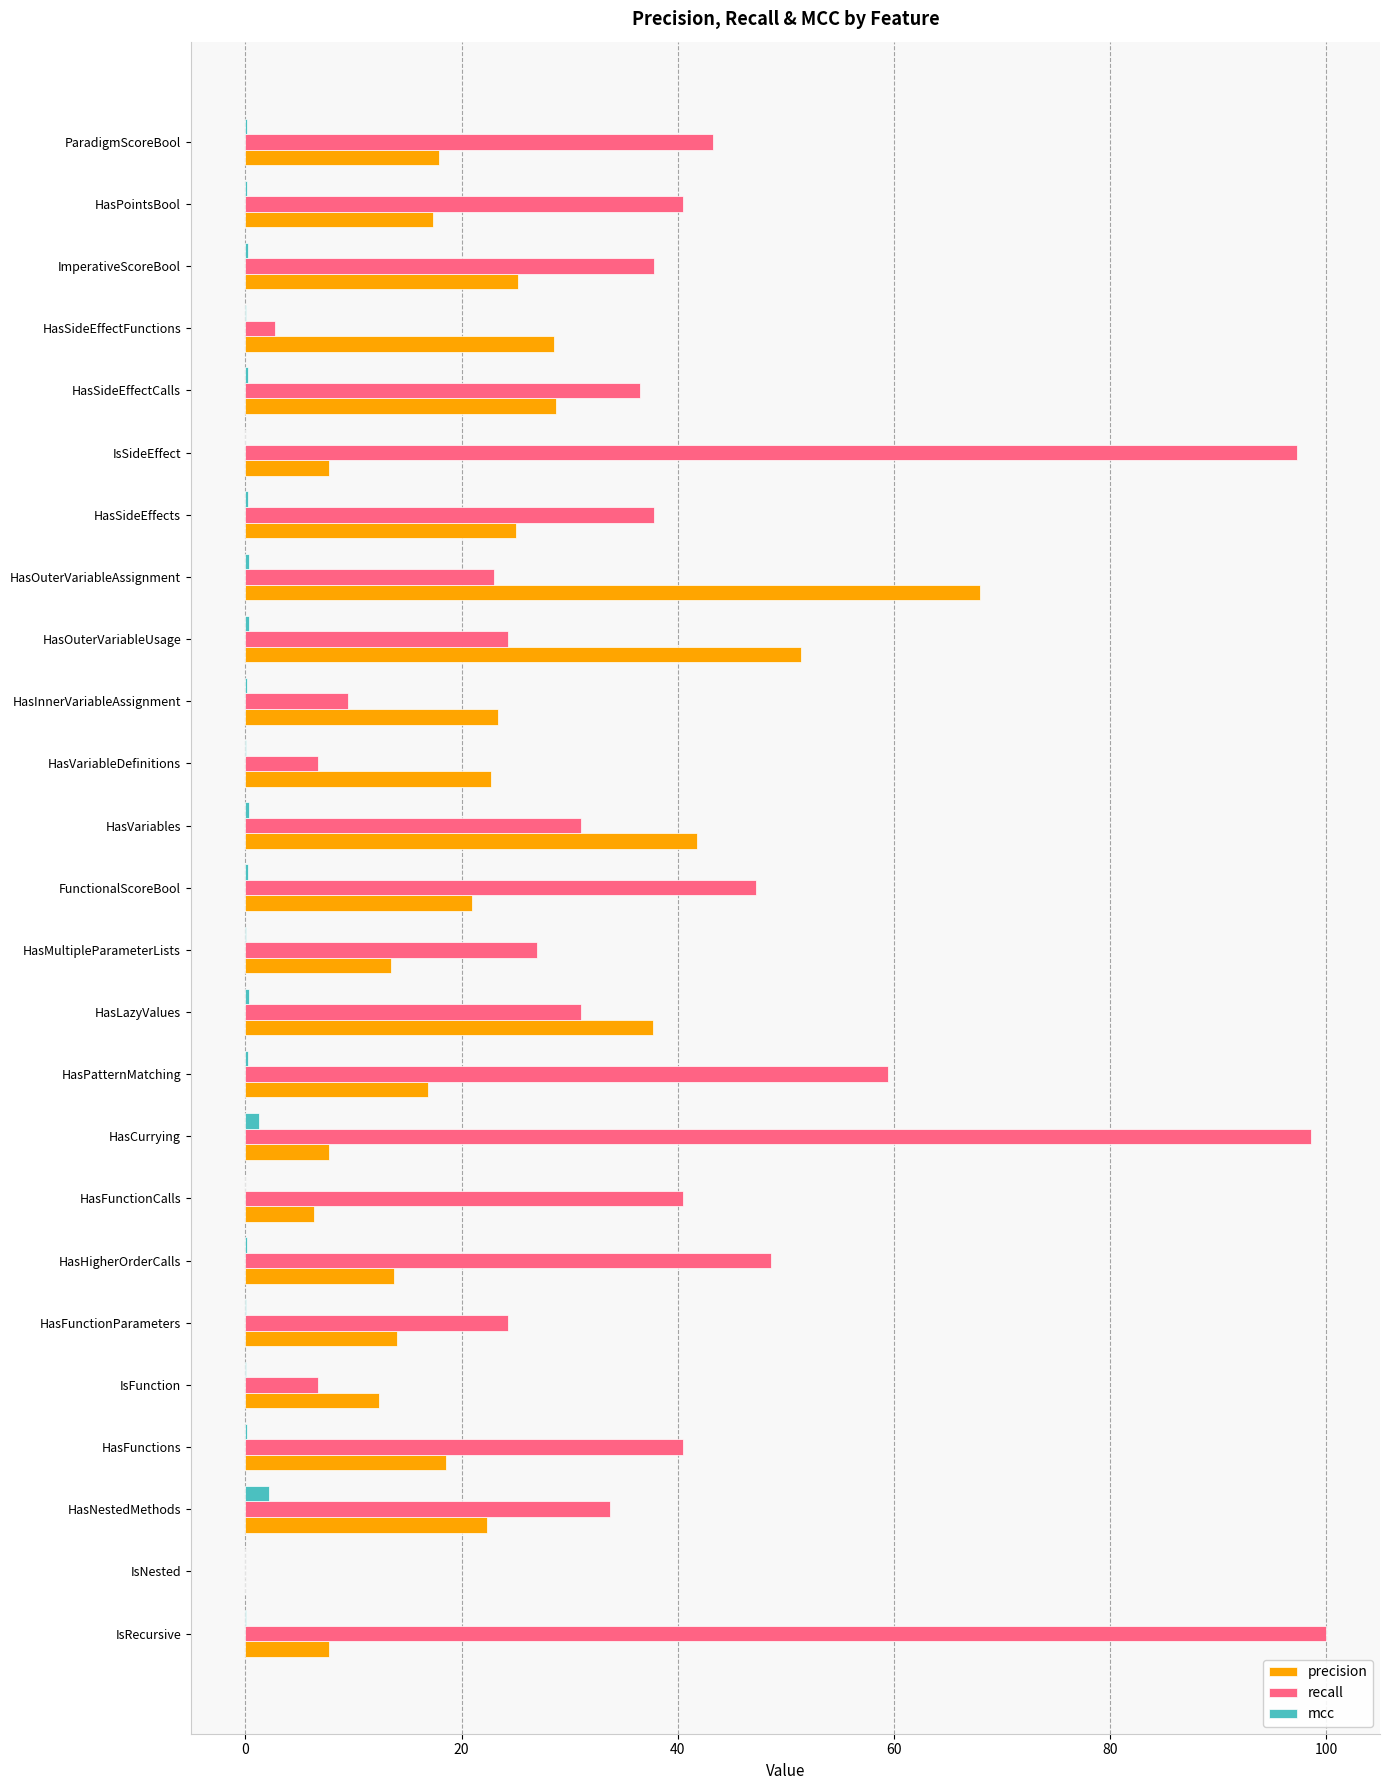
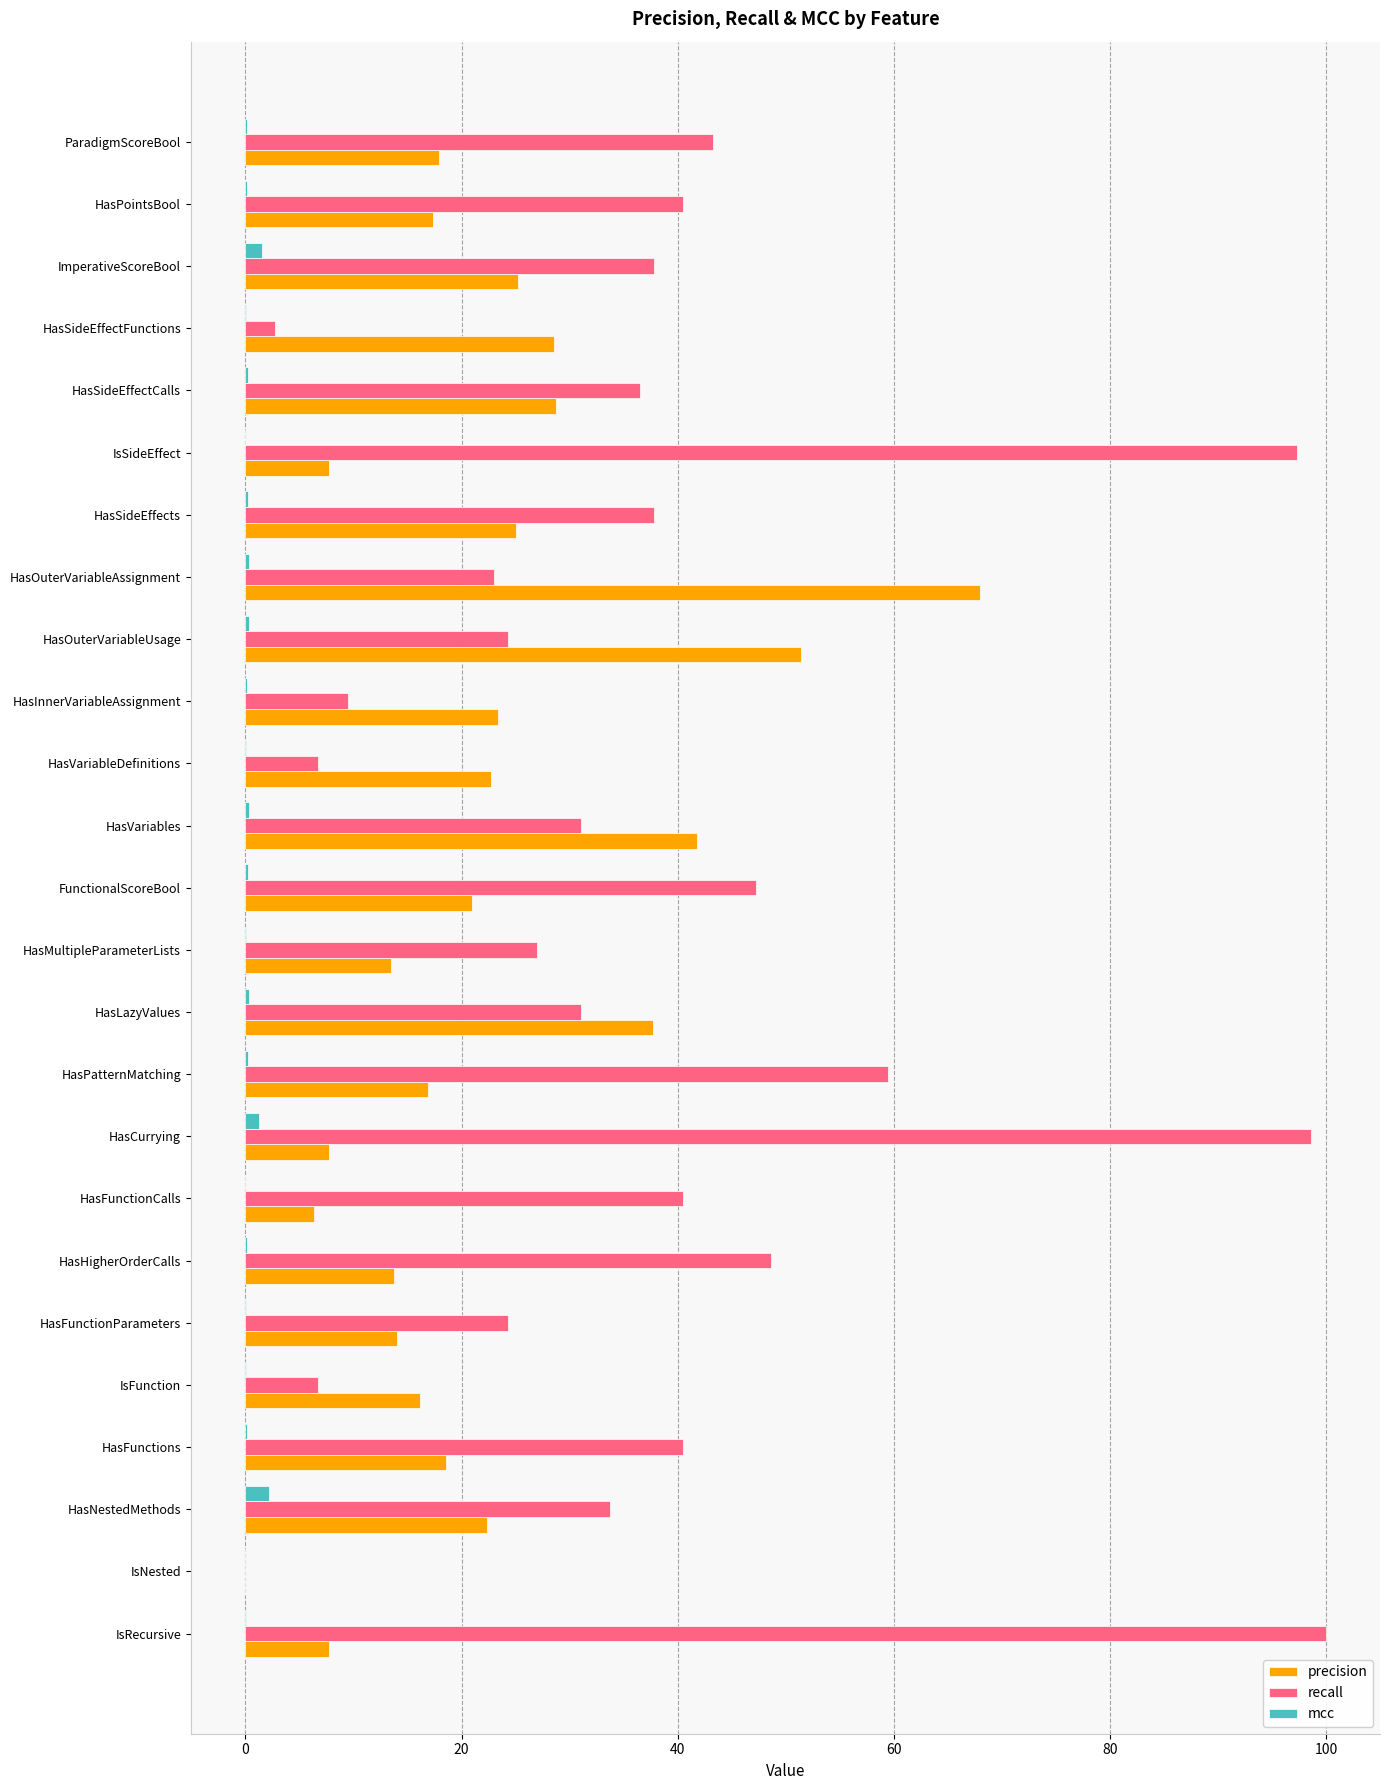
  {
    "precision": {
      "ParadigmScoreBool": 17.9,
      "HasPointsBool": 17.3,
      "ImperativeScoreBool": 25.2,
      "HasSideEffectFunctions": 28.6,
      "HasSideEffectCalls": 28.7,
      "IsSideEffect": 7.7,
      "HasSideEffects": 25.0,
      "HasOuterVariableAssignment": 68.0,
      "HasOuterVariableUsage": 51.4,
      "HasInnerVariableAssignment": 23.3,
      "HasVariableDefinitions": 22.7,
      "HasVariables": 41.8,
      "FunctionalScoreBool": 21.0,
      "HasMultipleParameterLists": 13.5,
      "HasLazyValues": 37.7,
      "HasPatternMatching": 16.9,
      "HasCurrying": 7.7,
      "HasFunctionCalls": 6.3,
      "HasHigherOrderCalls": 13.7,
      "HasFunctionParameters": 14.1,
-     "IsFunction": 12.4,
+     "IsFunction": 16.1,
      "HasFunctions": 18.5,
      "HasNestedMethods": 22.3,
      "IsNested": 0.0,
      "IsRecursive": 7.7
    },
    "recall": {
      "ParadigmScoreBool": 43.2,
      "HasPointsBool": 40.5,
      "ImperativeScoreBool": 37.8,
      "HasSideEffectFunctions": 2.7,
      "HasSideEffectCalls": 36.5,
      "IsSideEffect": 97.3,
      "HasSideEffects": 37.8,
      "HasOuterVariableAssignment": 23.0,
      "HasOuterVariableUsage": 24.3,
      "HasInnerVariableAssignment": 9.5,
      "HasVariableDefinitions": 6.8,
      "HasVariables": 31.1,
      "FunctionalScoreBool": 47.3,
      "HasMultipleParameterLists": 27.0,
      "HasLazyValues": 31.1,
      "HasPatternMatching": 59.5,
      "HasCurrying": 98.6,
      "HasFunctionCalls": 40.5,
      "HasHigherOrderCalls": 48.6,
      "HasFunctionParameters": 24.3,
      "IsFunction": 6.8,
      "HasFunctions": 40.5,
      "HasNestedMethods": 33.8,
      "IsNested": 0.0,
      "IsRecursive": 100.0
    },
    "mcc": {
-     "ImperativeScoreBool": 0.2,
+     "ImperativeScoreBool": 1.5,
      "HasSideEffectCalls": 0.3,
      "HasSideEffects": 0.2,
      "HasOuterVariableAssignment": 0.4,
      "HasOuterVariableUsage": 0.3,
      "HasVariables": 0.3,
      "HasLazyValues": 0.3,
      "HasCurrying": 1.3,
      "HasNestedMethods": 2.2,
      "IsNested": 0.0
    }
  }
